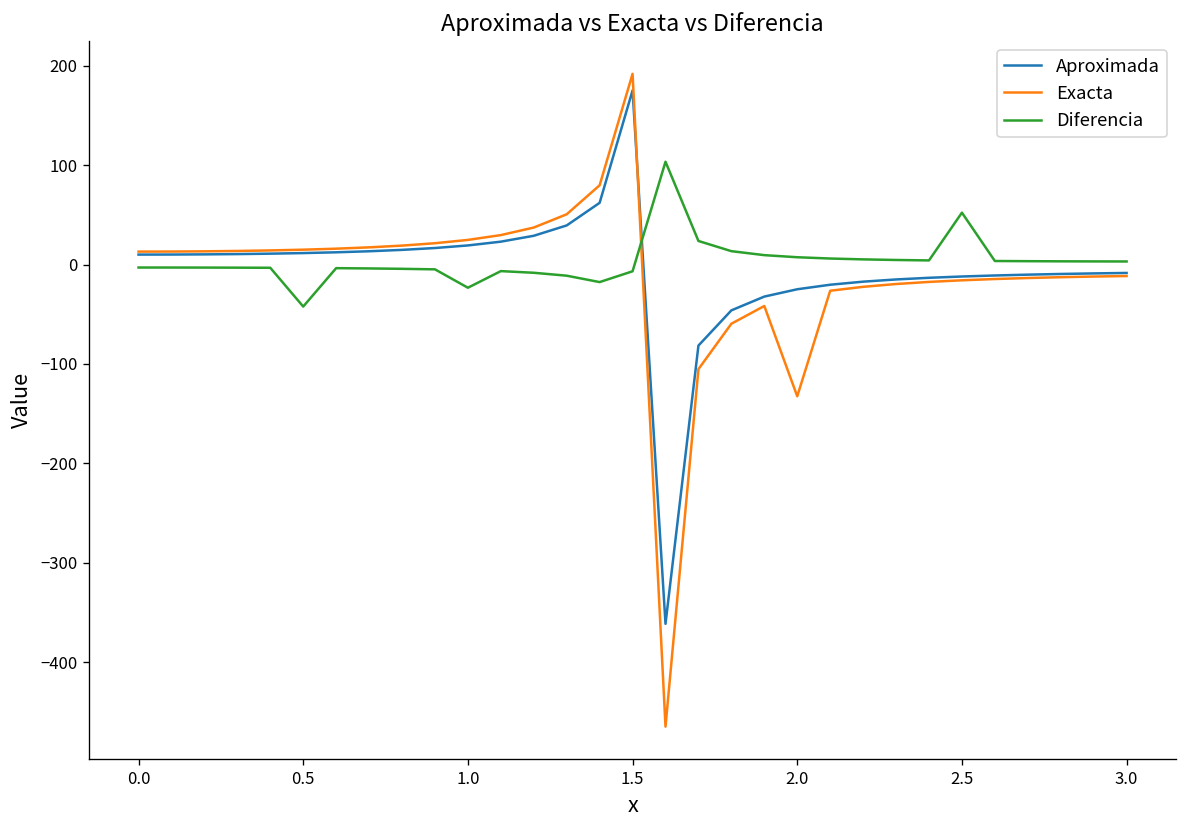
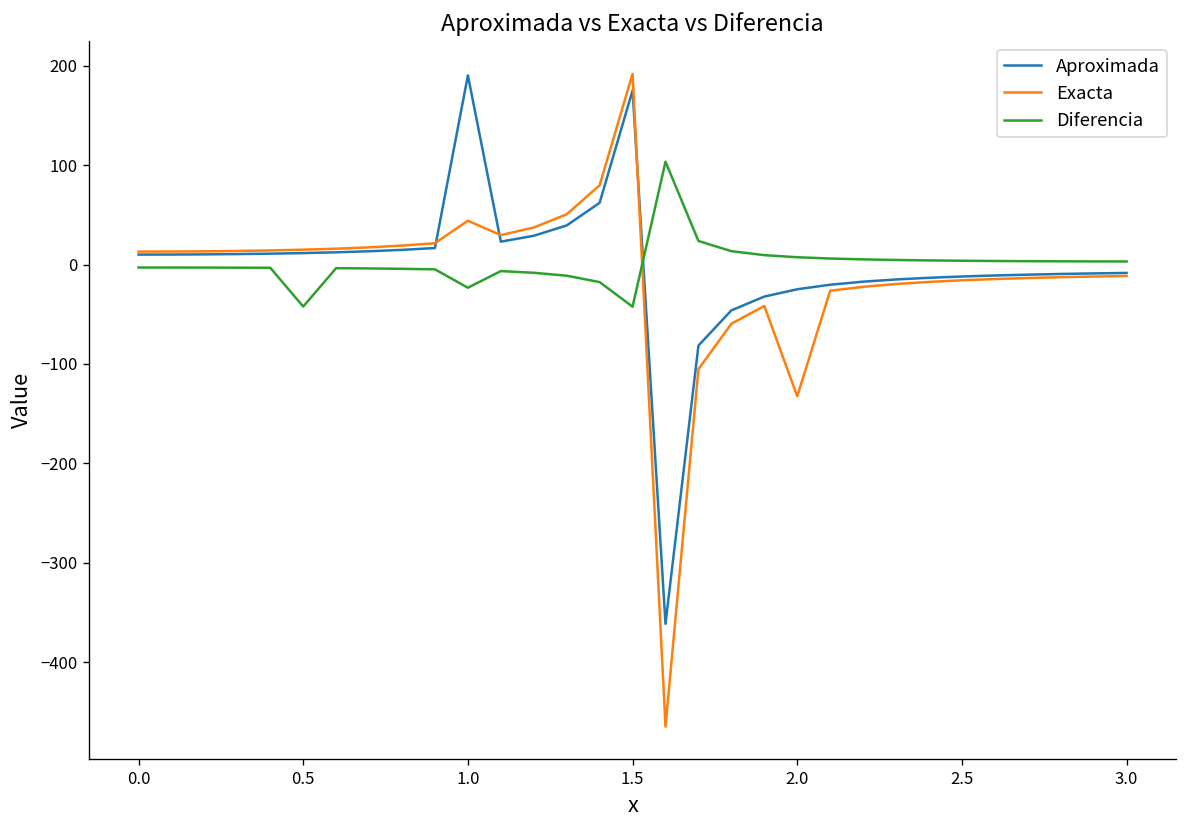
  {
    "Aproximada": {
      "0.5": 10,
-     "1.0": 20,
+     "1.0": 190,
      "1.5": 180,
      "2.0": -20,
      "2.5": -10
    },
    "Exacta": {
      "0.5": 10,
-     "1.0": 20,
+     "1.0": 40,
      "1.5": 190,
      "2.0": -130,
      "2.5": -20
    },
    "Diferencia": {
      "0.0": 0,
      "0.5": -40,
      "1.0": -20,
-     "1.5": -10,
+     "1.5": -40,
      "2.0": 10,
-     "2.5": 50,
+     "2.5": 0,
      "3.0": 0
    }
  }
